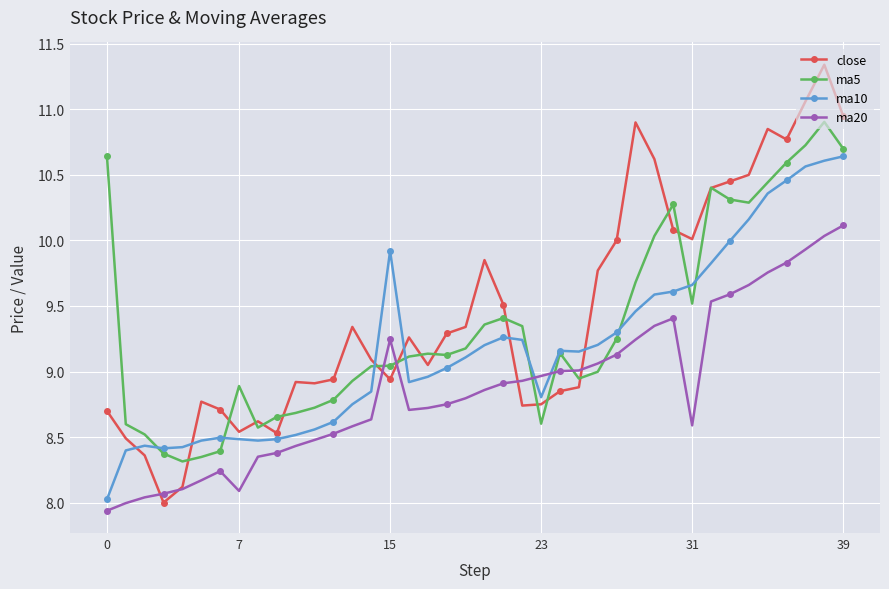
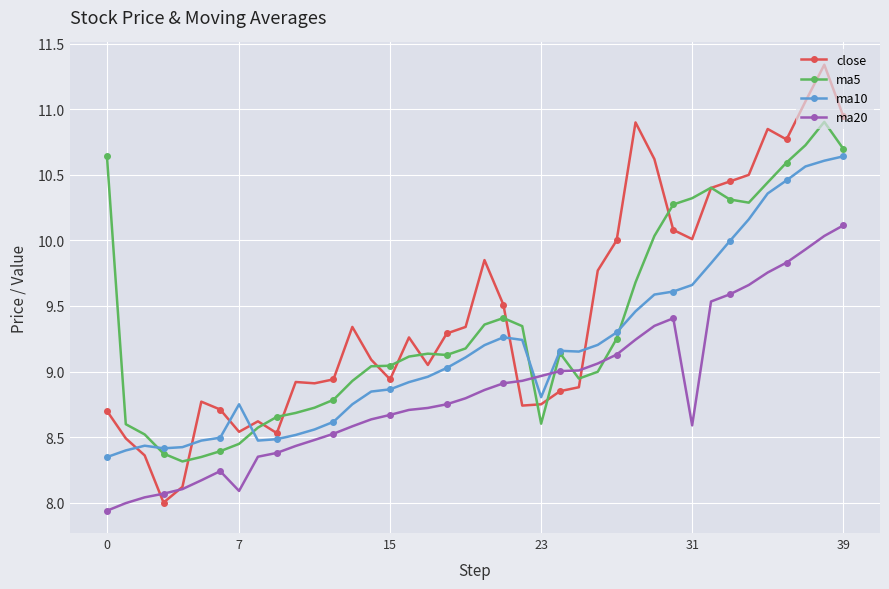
  {
    "close": {
      "0": 8.70,
      "7": 8.54,
      "15": 8.94,
      "23": 8.75,
      "31": 10.01
    },
    "ma5": {
      "0": 10.65,
-     "7": 8.89,
+     "7": 8.45,
      "15": 9.04,
      "23": 8.60,
-     "31": 9.52,
+     "31": 10.32,
      "39": 10.70
    },
    "ma10": {
-     "0": 8.02,
-     "7": 8.48,
-     "15": 9.92,
+     "0": 8.35,
+     "7": 8.75,
+     "15": 8.86,
      "23": 8.80,
      "31": 9.66,
      "39": 10.64
    },
    "ma20": {
      "0": 7.94,
      "7": 8.09,
-     "15": 9.25,
+     "15": 8.67,
      "23": 8.97,
      "31": 8.59,
      "39": 10.11
    }
  }
